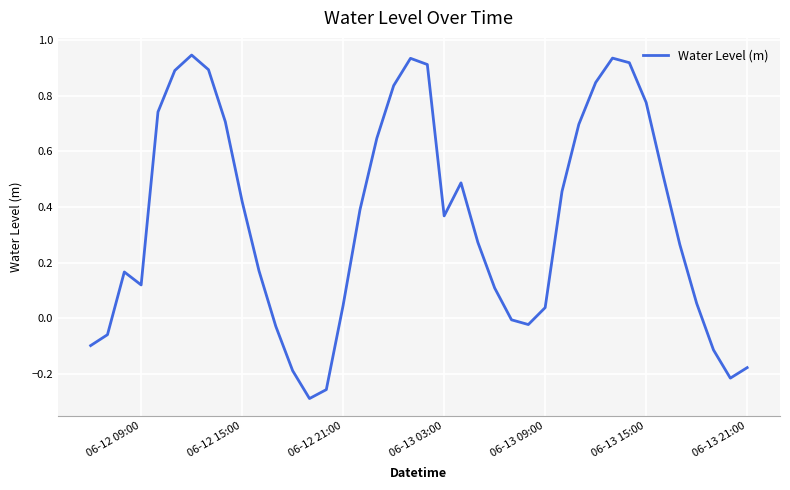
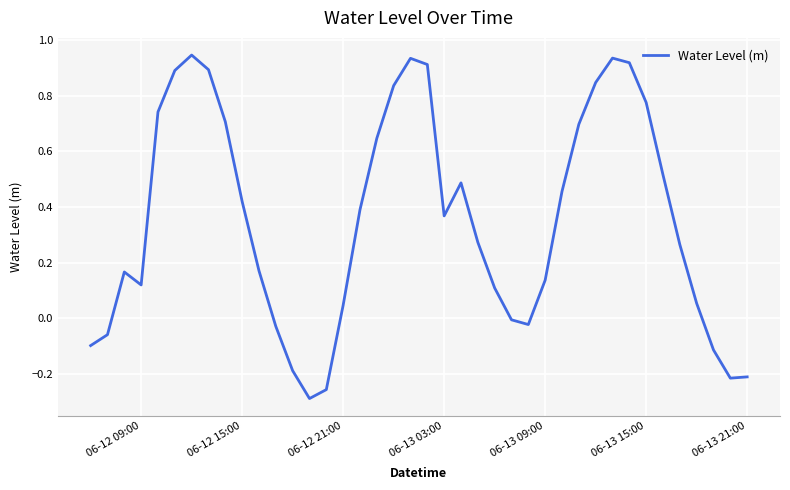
  {
    "06-12 09:00": 0.12,
    "06-12 15:00": 0.42,
    "06-12 21:00": 0.05,
    "06-13 03:00": 0.37,
-   "06-13 09:00": 0.04,
+   "06-13 09:00": 0.14,
    "06-13 15:00": 0.78,
-   "06-13 21:00": -0.18
+   "06-13 21:00": -0.21
  }
